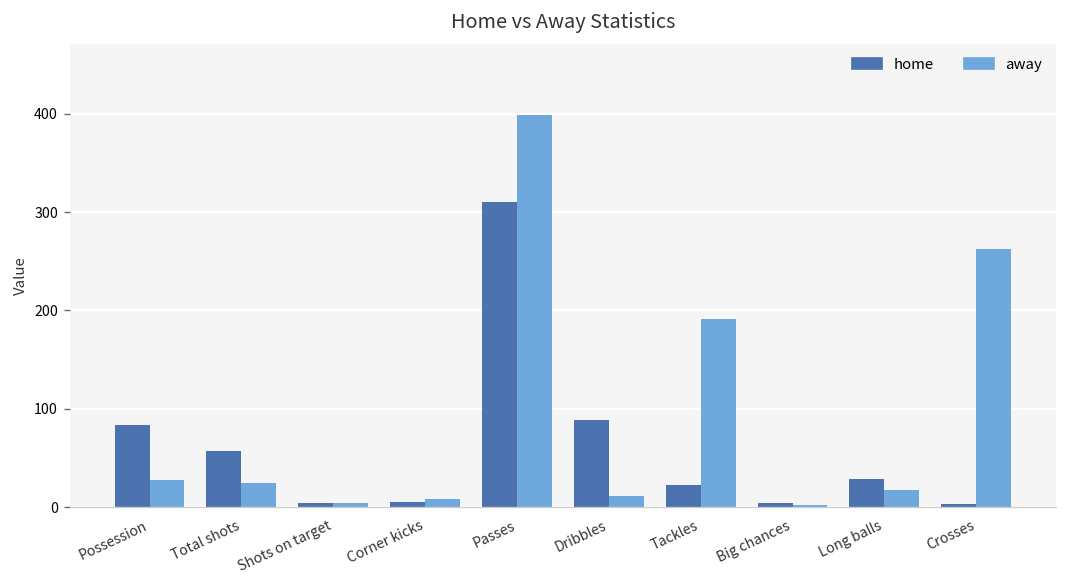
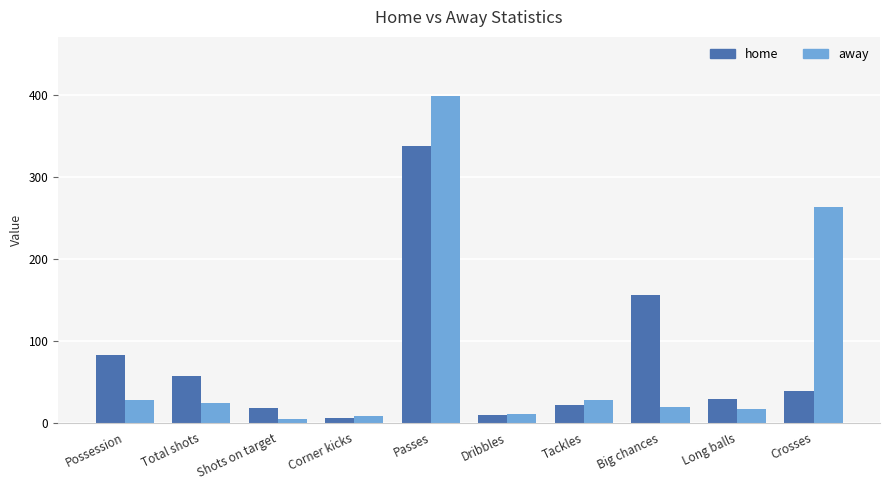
  {
    "home": {
      "Possession": 80,
      "Total shots": 60,
-     "Shots on target": 0,
+     "Shots on target": 20,
      "Corner kicks": 10,
-     "Passes": 310,
-     "Dribbles": 90,
+     "Passes": 340,
+     "Dribbles": 10,
      "Tackles": 20,
-     "Big chances": 0,
+     "Big chances": 160,
      "Long balls": 30,
-     "Crosses": 0
+     "Crosses": 40
    },
    "away": {
      "Possession": 30,
      "Total shots": 20,
      "Shots on target": 0,
      "Corner kicks": 10,
      "Passes": 400,
      "Dribbles": 10,
-     "Tackles": 190,
-     "Big chances": 0,
+     "Tackles": 30,
+     "Big chances": 20,
      "Long balls": 20,
      "Crosses": 260
    }
  }
